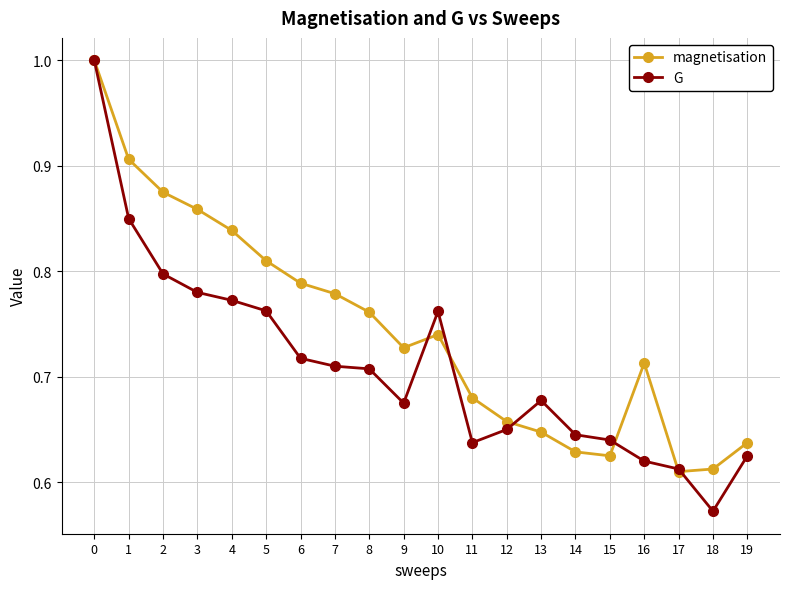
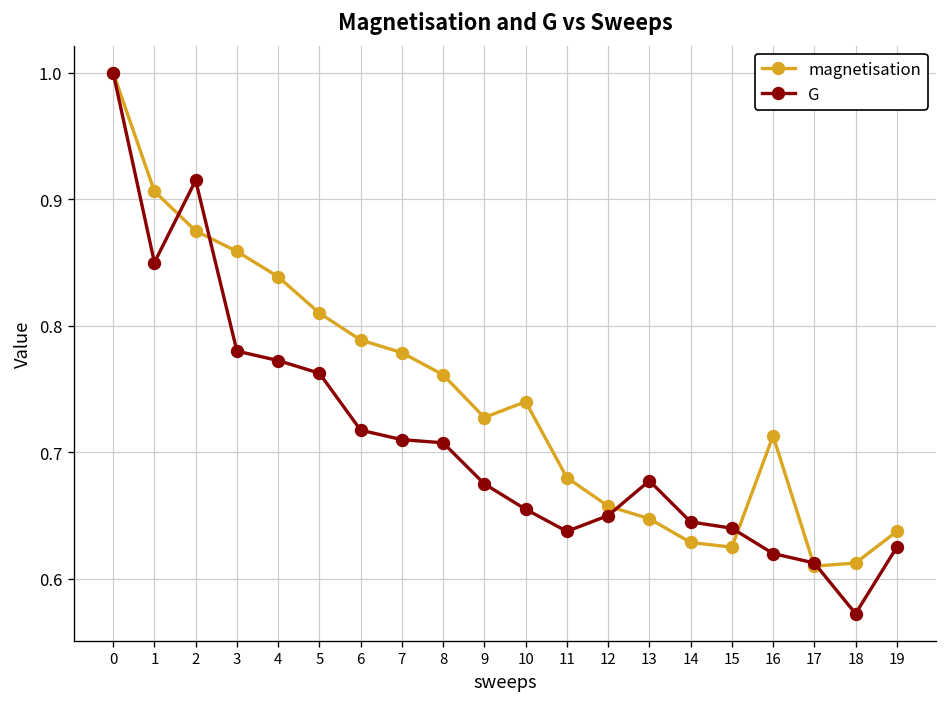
  {
    "magnetisation": {
      "1": 0.906,
      "2": 0.875,
      "3": 0.859,
      "4": 0.839,
      "5": 0.810,
      "6": 0.789,
      "7": 0.779,
      "8": 0.761,
      "9": 0.728,
      "10": 0.740,
      "11": 0.680,
      "12": 0.658,
      "13": 0.648,
      "14": 0.629,
      "15": 0.625,
      "16": 0.713,
      "17": 0.610,
      "18": 0.613,
      "19": 0.638
    },
    "G": {
      "1": 0.850,
-     "2": 0.798,
+     "2": 0.915,
      "3": 0.780,
      "4": 0.773,
      "5": 0.763,
      "6": 0.718,
      "7": 0.710,
      "8": 0.708,
      "9": 0.675,
-     "10": 0.762,
+     "10": 0.655,
      "11": 0.638,
      "12": 0.650,
      "13": 0.678,
      "14": 0.645,
      "15": 0.640,
      "16": 0.620,
      "17": 0.613,
      "18": 0.573,
      "19": 0.625
    }
  }
